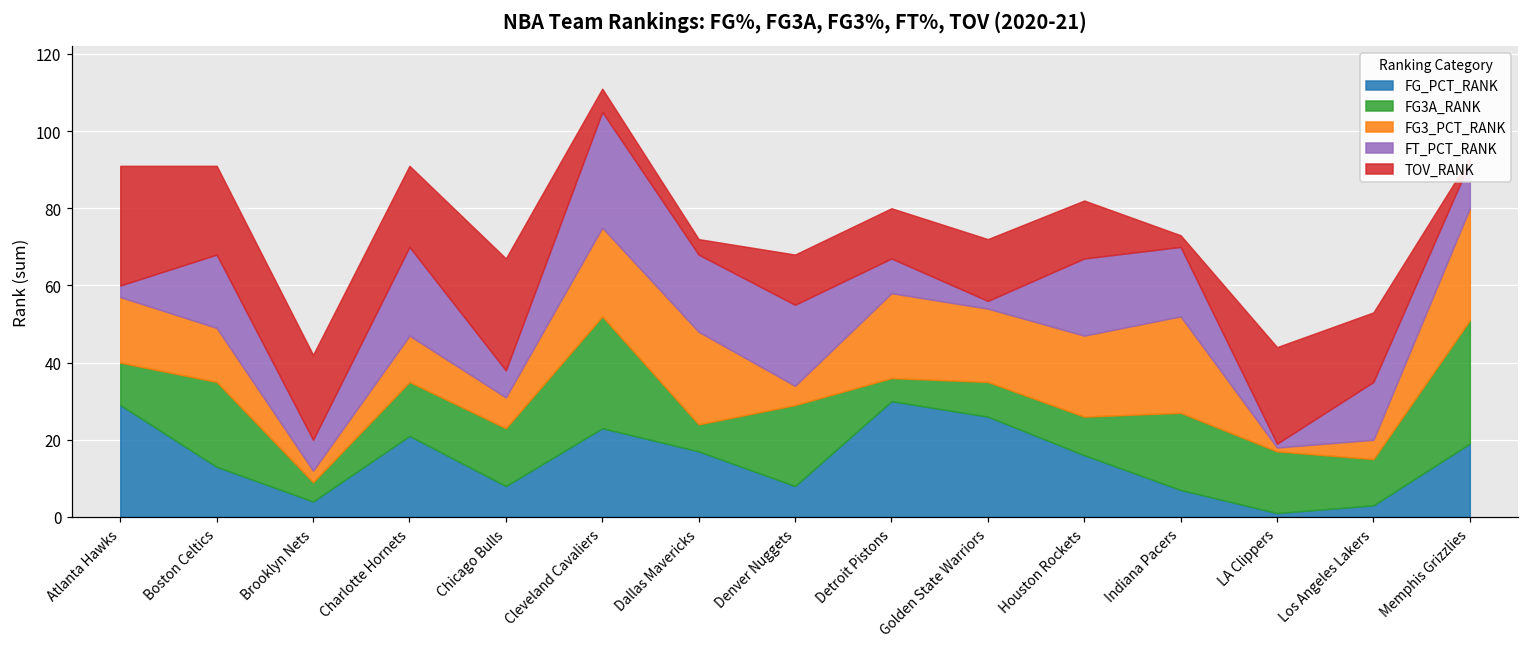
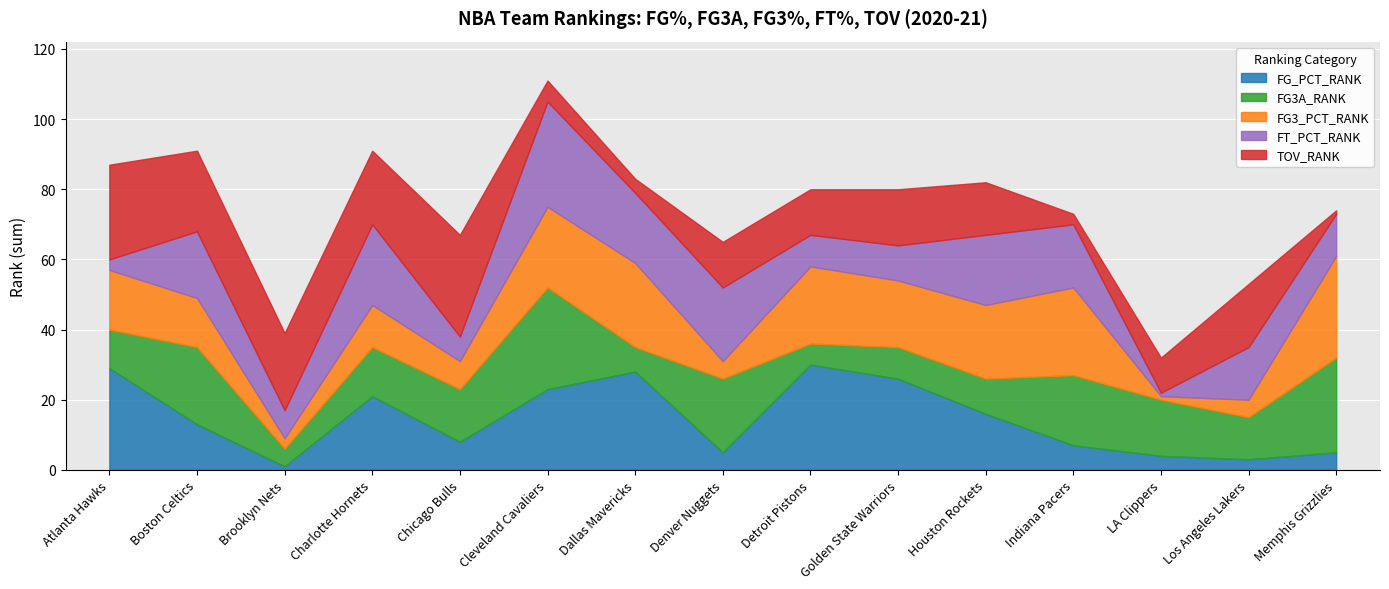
  {
    "FG_PCT_RANK": {
      "Atlanta Hawks": 29,
      "Boston Celtics": 13,
-     "Brooklyn Nets": 4,
+     "Brooklyn Nets": 1,
      "Charlotte Hornets": 21,
      "Chicago Bulls": 8,
      "Cleveland Cavaliers": 23,
-     "Dallas Mavericks": 17,
-     "Denver Nuggets": 8,
+     "Dallas Mavericks": 28,
+     "Denver Nuggets": 5,
      "Detroit Pistons": 30,
      "Golden State Warriors": 26,
      "Houston Rockets": 16,
      "Indiana Pacers": 7,
-     "LA Clippers": 1,
+     "LA Clippers": 4,
      "Los Angeles Lakers": 3,
-     "Memphis Grizzlies": 19
+     "Memphis Grizzlies": 5
    },
    "FG3A_RANK": {
      "Atlanta Hawks": 11,
      "Boston Celtics": 22,
      "Brooklyn Nets": 5,
      "Charlotte Hornets": 14,
      "Chicago Bulls": 15,
      "Cleveland Cavaliers": 29,
      "Dallas Mavericks": 7,
      "Denver Nuggets": 21,
      "Detroit Pistons": 6,
      "Golden State Warriors": 9,
      "Houston Rockets": 10,
      "Indiana Pacers": 20,
      "LA Clippers": 16,
      "Los Angeles Lakers": 12,
-     "Memphis Grizzlies": 32
+     "Memphis Grizzlies": 27
    },
    "FG3_PCT_RANK": {
      "Atlanta Hawks": 17,
      "Boston Celtics": 14,
      "Brooklyn Nets": 3,
      "Charlotte Hornets": 12,
      "Chicago Bulls": 8,
      "Cleveland Cavaliers": 23,
      "Dallas Mavericks": 24,
      "Denver Nuggets": 5,
      "Detroit Pistons": 22,
      "Golden State Warriors": 19,
      "Houston Rockets": 21,
      "Indiana Pacers": 25,
      "LA Clippers": 1,
      "Los Angeles Lakers": 5,
      "Memphis Grizzlies": 29
    },
    "FT_PCT_RANK": {
      "Atlanta Hawks": 3,
      "Boston Celtics": 19,
      "Brooklyn Nets": 8,
      "Charlotte Hornets": 23,
      "Chicago Bulls": 7,
      "Cleveland Cavaliers": 30,
      "Dallas Mavericks": 20,
      "Denver Nuggets": 21,
      "Detroit Pistons": 9,
-     "Golden State Warriors": 2,
+     "Golden State Warriors": 10,
      "Houston Rockets": 20,
      "Indiana Pacers": 18,
      "LA Clippers": 1,
      "Los Angeles Lakers": 15
    },
    "TOV_RANK": {
-     "Atlanta Hawks": 31,
+     "Atlanta Hawks": 27,
      "Boston Celtics": 23,
      "Brooklyn Nets": 22,
      "Charlotte Hornets": 21,
      "Chicago Bulls": 29,
      "Cleveland Cavaliers": 6,
      "Dallas Mavericks": 4,
      "Denver Nuggets": 13,
      "Detroit Pistons": 13,
      "Golden State Warriors": 16,
      "Houston Rockets": 15,
      "Indiana Pacers": 3,
-     "LA Clippers": 25,
+     "LA Clippers": 10,
      "Los Angeles Lakers": 18
    }
  }
